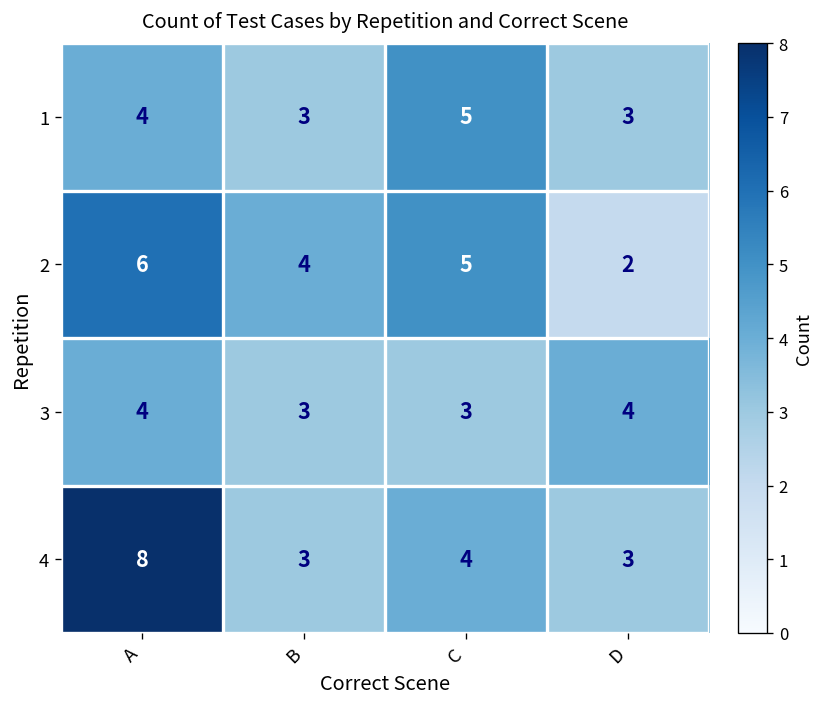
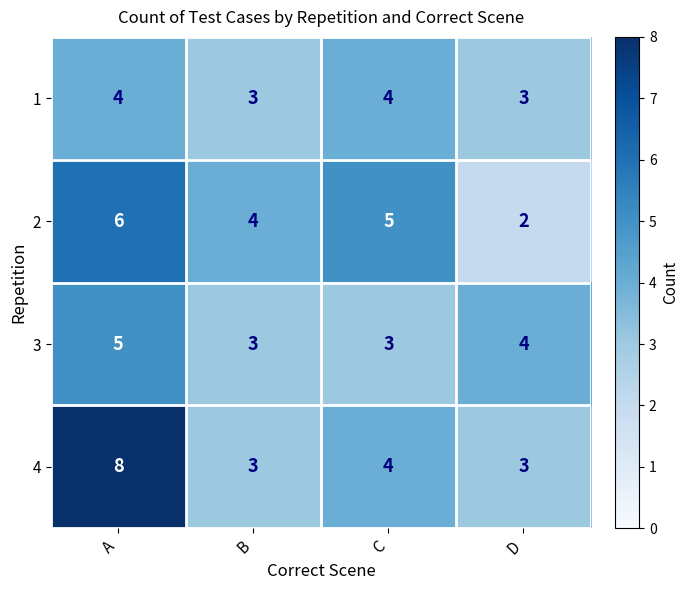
  {
    "1": {
      "A": 4,
      "B": 3,
-     "C": 5,
+     "C": 4,
      "D": 3
    },
    "2": {
      "A": 6,
      "B": 4,
      "C": 5,
      "D": 2
    },
    "3": {
-     "A": 4,
+     "A": 5,
      "B": 3,
      "C": 3,
      "D": 4
    },
    "4": {
      "A": 8,
      "B": 3,
      "C": 4,
      "D": 3
    }
  }
